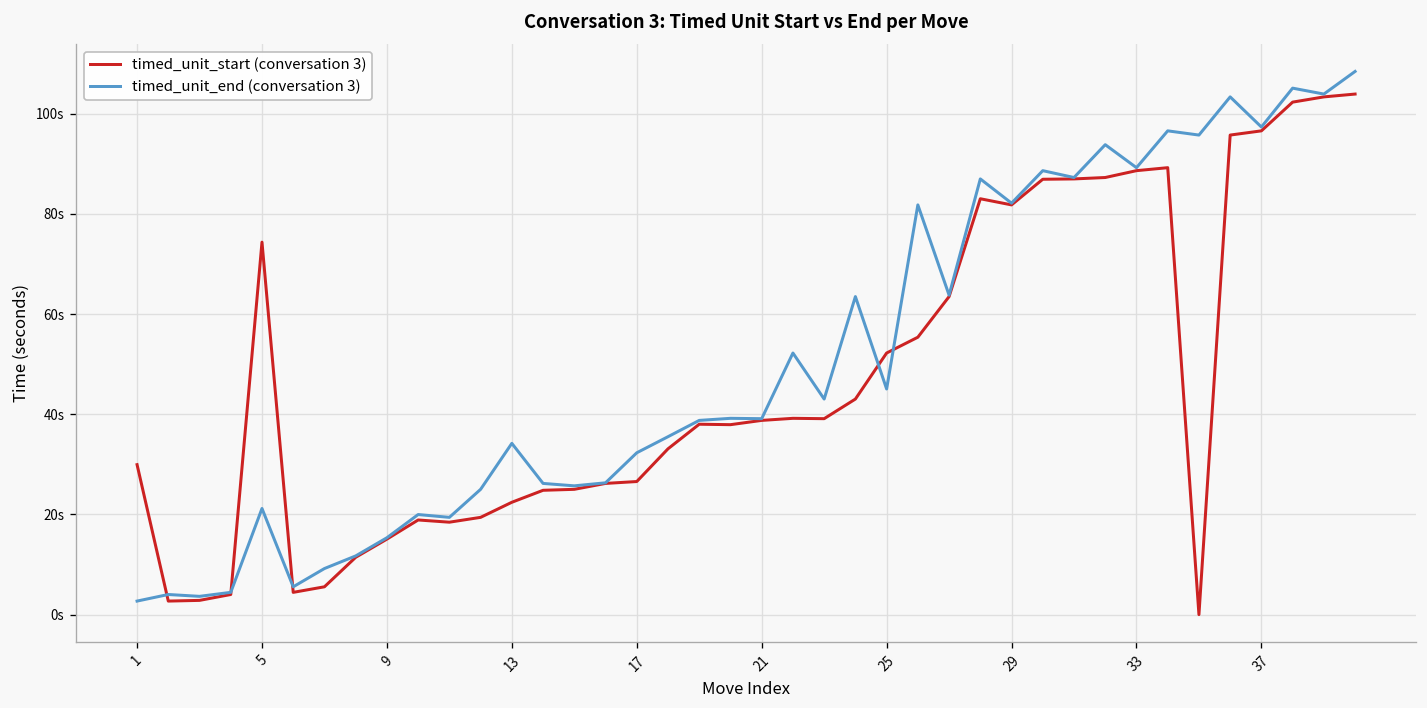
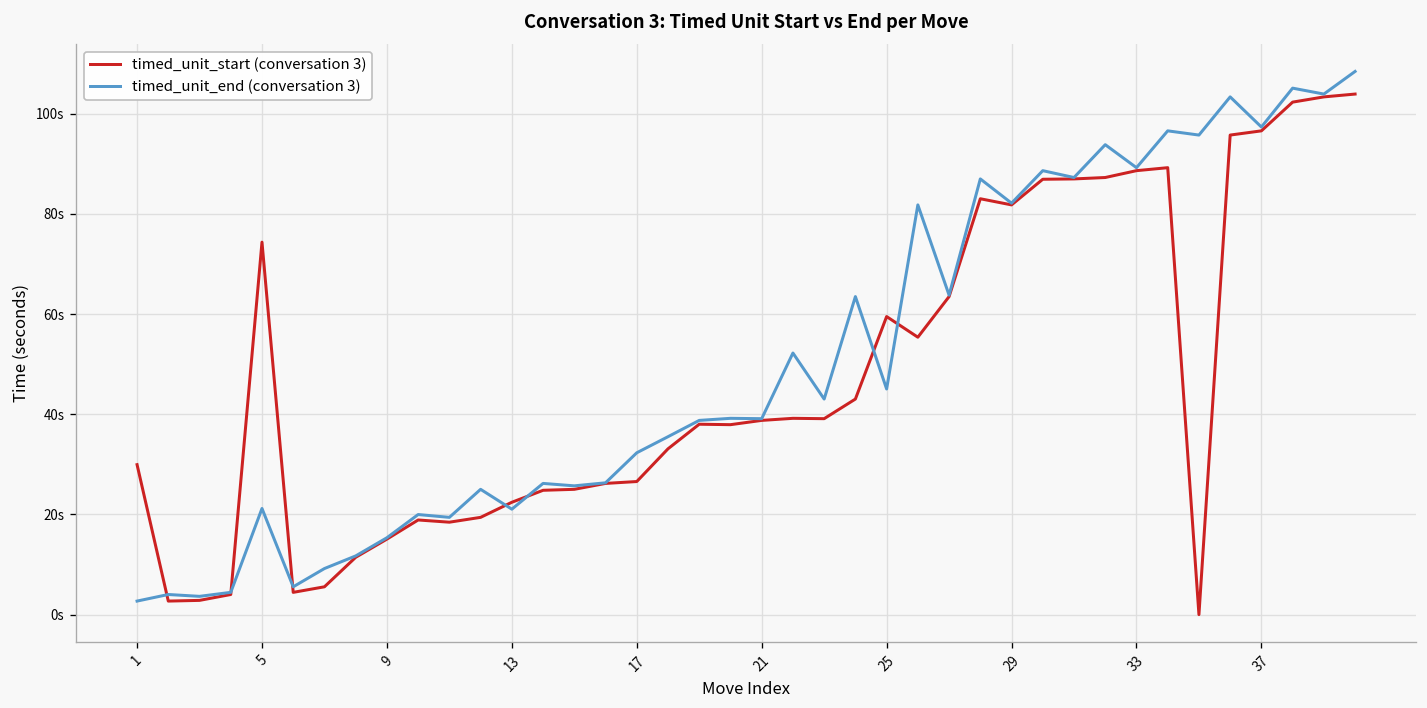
  {
    "timed_unit_start (conversation 3)": {
      "1": "30s",
      "5": "74s",
      "13": "22s",
      "17": "27s",
-     "25": "52s",
+     "25": "60s",
      "37": "97s"
    },
    "timed_unit_end (conversation 3)": {
      "1": "3s",
      "5": "21s",
-     "13": "34s",
+     "13": "21s",
      "17": "32s",
      "25": "45s",
      "37": "97s"
    }
  }
